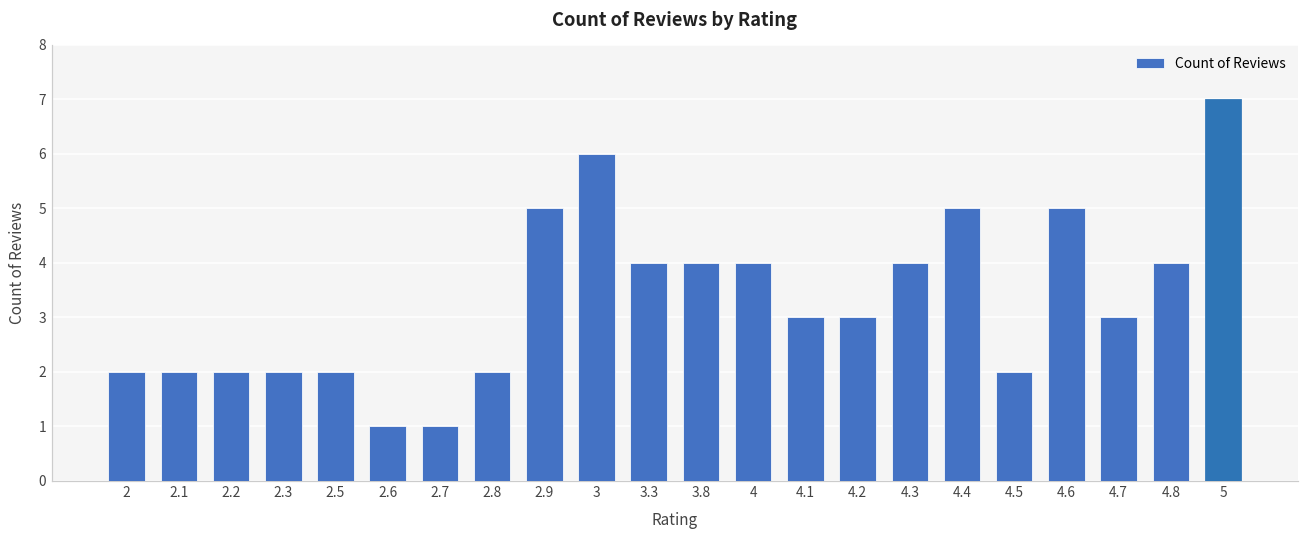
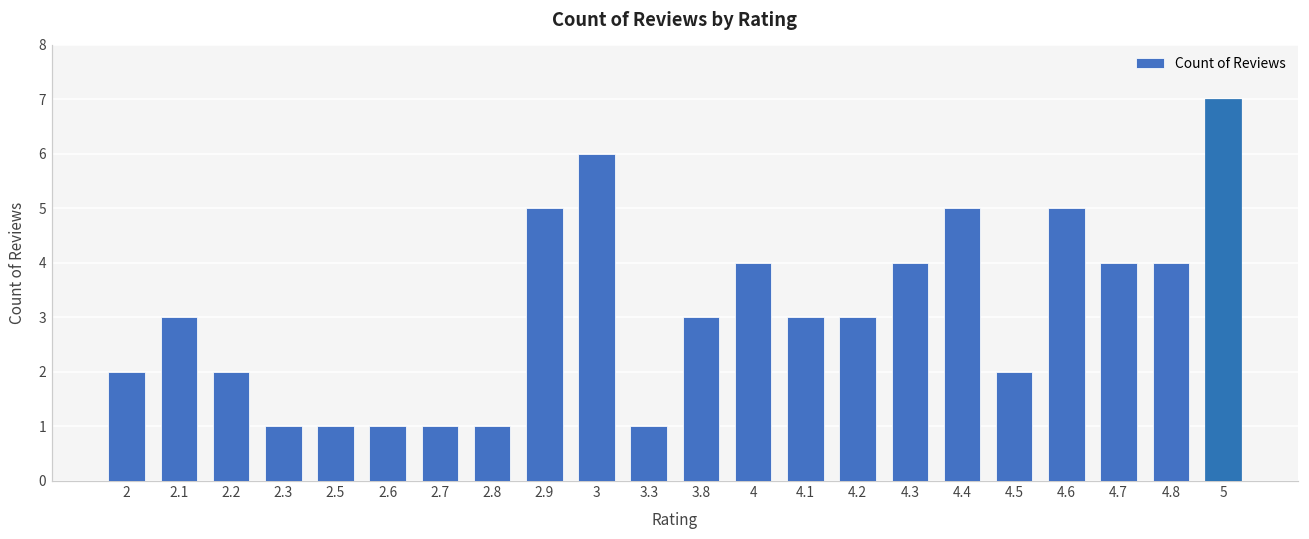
  {
    "2": 2,
-   "2.1": 2,
+   "2.1": 3,
    "2.2": 2,
-   "2.3": 2,
-   "2.5": 2,
+   "2.3": 1,
+   "2.5": 1,
    "2.6": 1,
    "2.7": 1,
-   "2.8": 2,
+   "2.8": 1,
    "2.9": 5,
    "3": 6,
-   "3.3": 4,
-   "3.8": 4,
+   "3.3": 1,
+   "3.8": 3,
    "4": 4,
    "4.1": 3,
    "4.2": 3,
    "4.3": 4,
    "4.4": 5,
    "4.5": 2,
    "4.6": 5,
-   "4.7": 3,
+   "4.7": 4,
    "4.8": 4,
    "5": 7
  }
